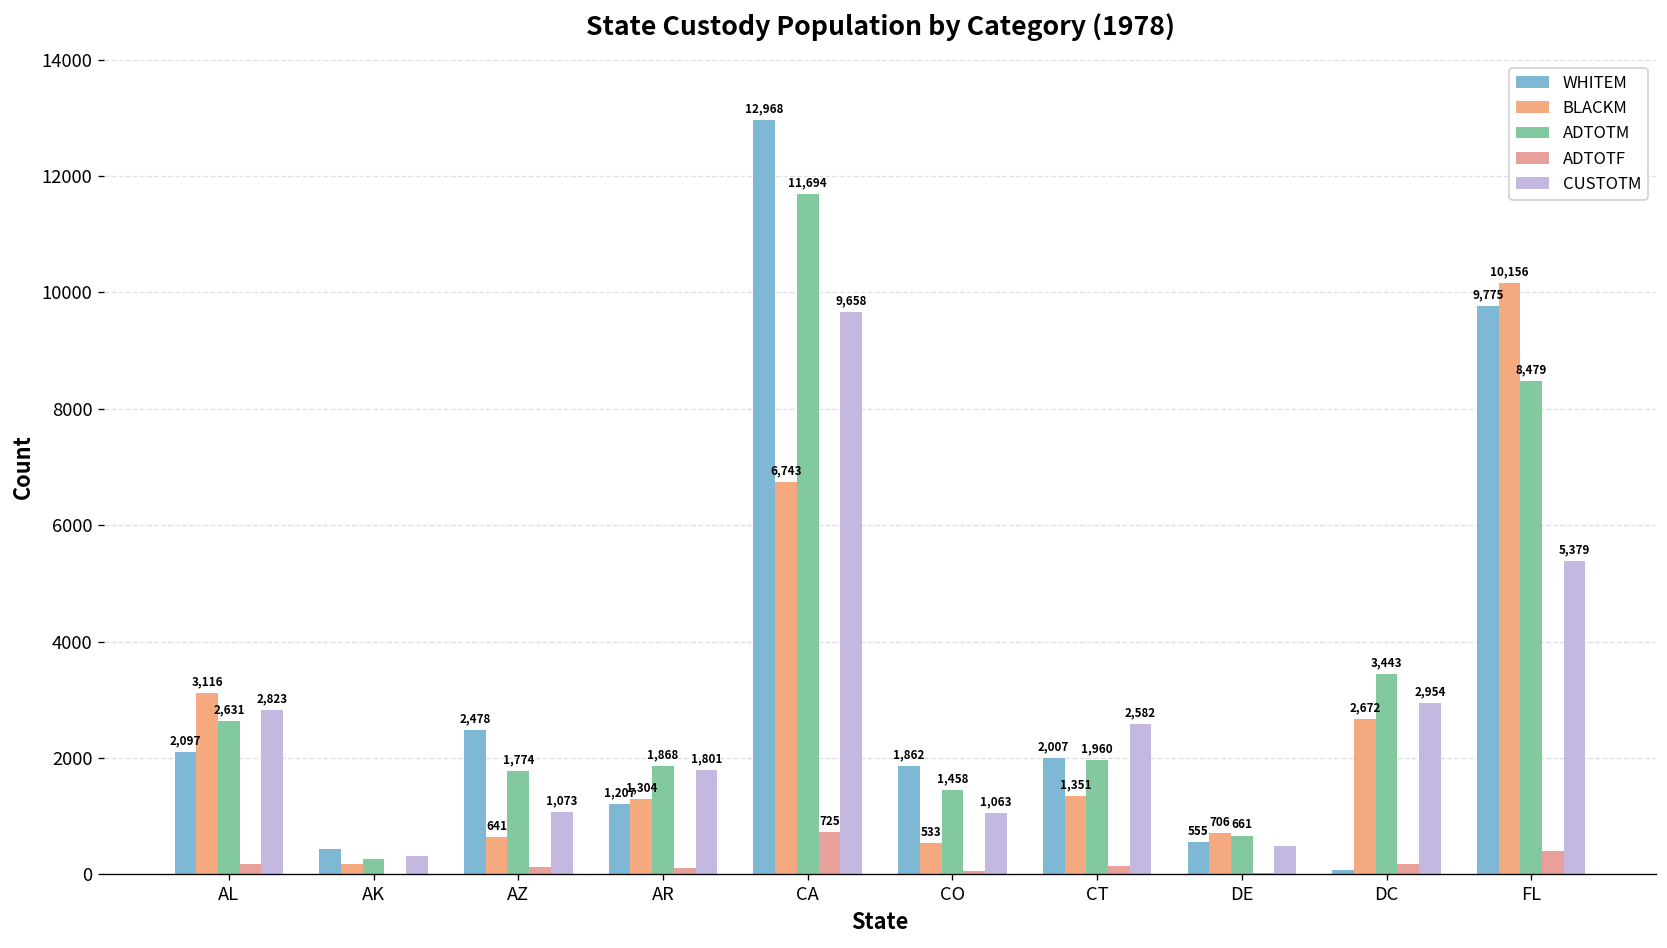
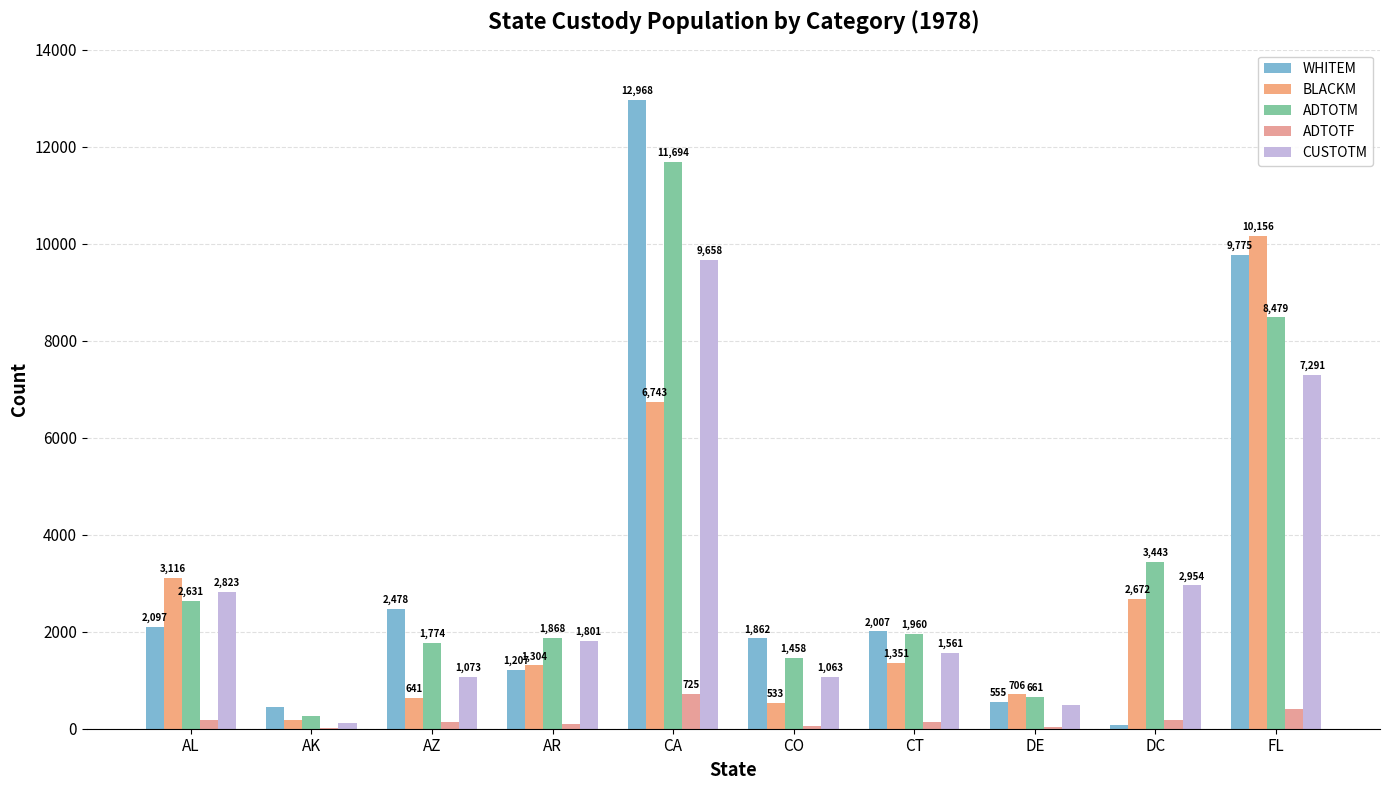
  {
    "CUSTOTM": {
      "AL": "2,823",
-     "AK": "300",
+     "AK": "100",
      "AZ": "1,073",
      "AR": "1,801",
      "CA": "9,658",
      "CO": "1,063",
-     "CT": "2,582",
+     "CT": "1,561",
      "DC": "2,954",
-     "FL": "5,379"
+     "FL": "7,291"
    }
  }
